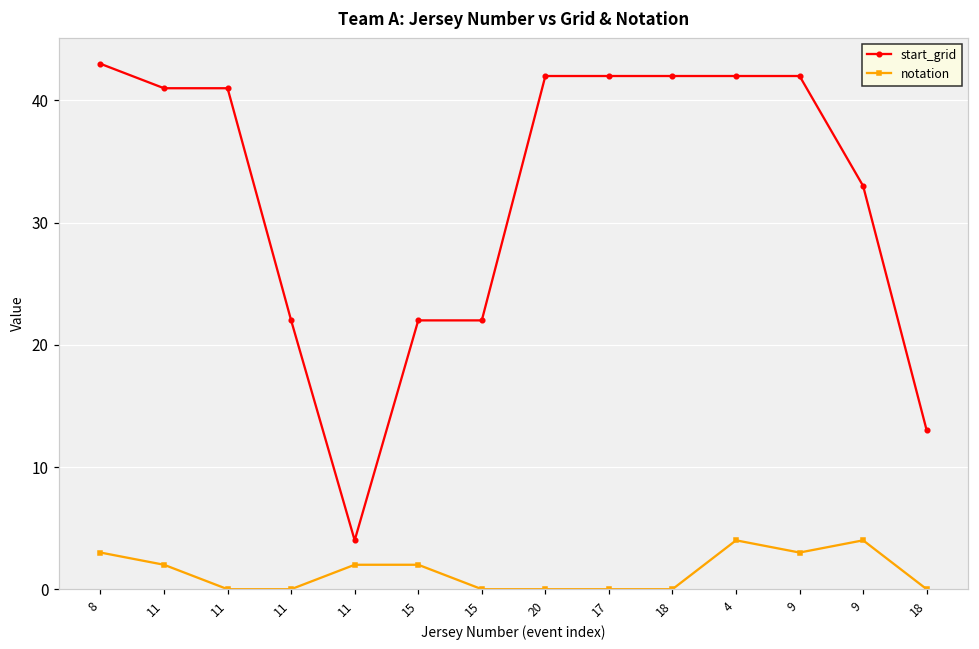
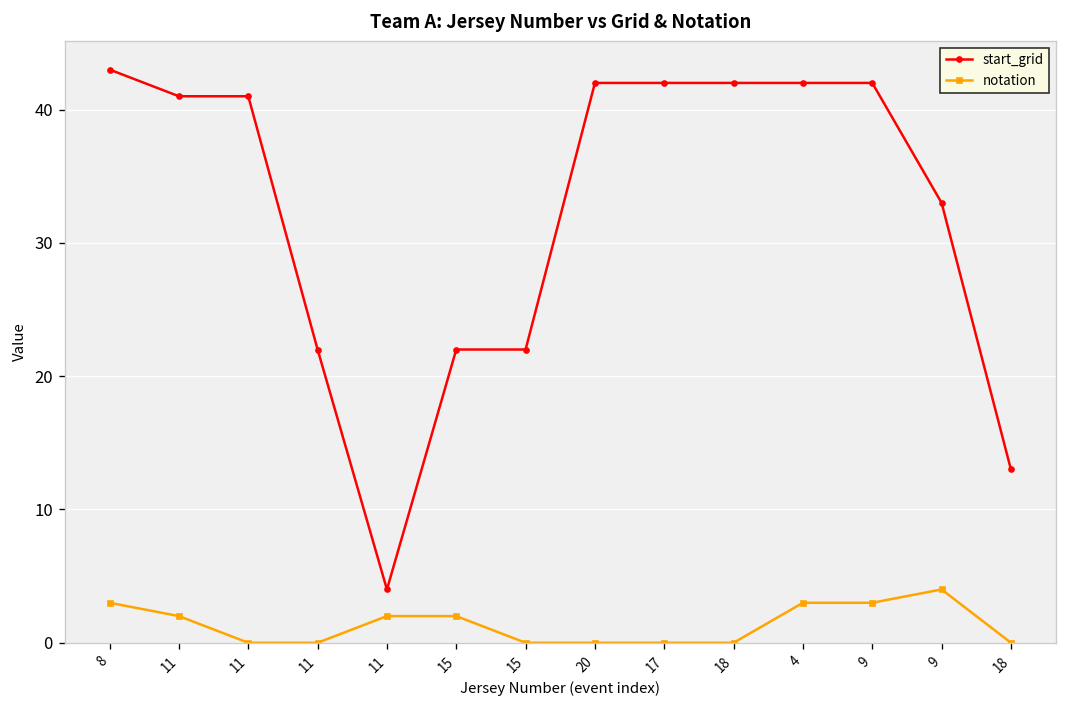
  {
    "start_grid": {
      "8": 43,
      "20": 42,
      "17": 42,
      "4": 42
    },
    "notation": {
      "8": 3,
      "20": 0,
      "17": 0,
-     "4": 4
+     "4": 3
    }
  }
